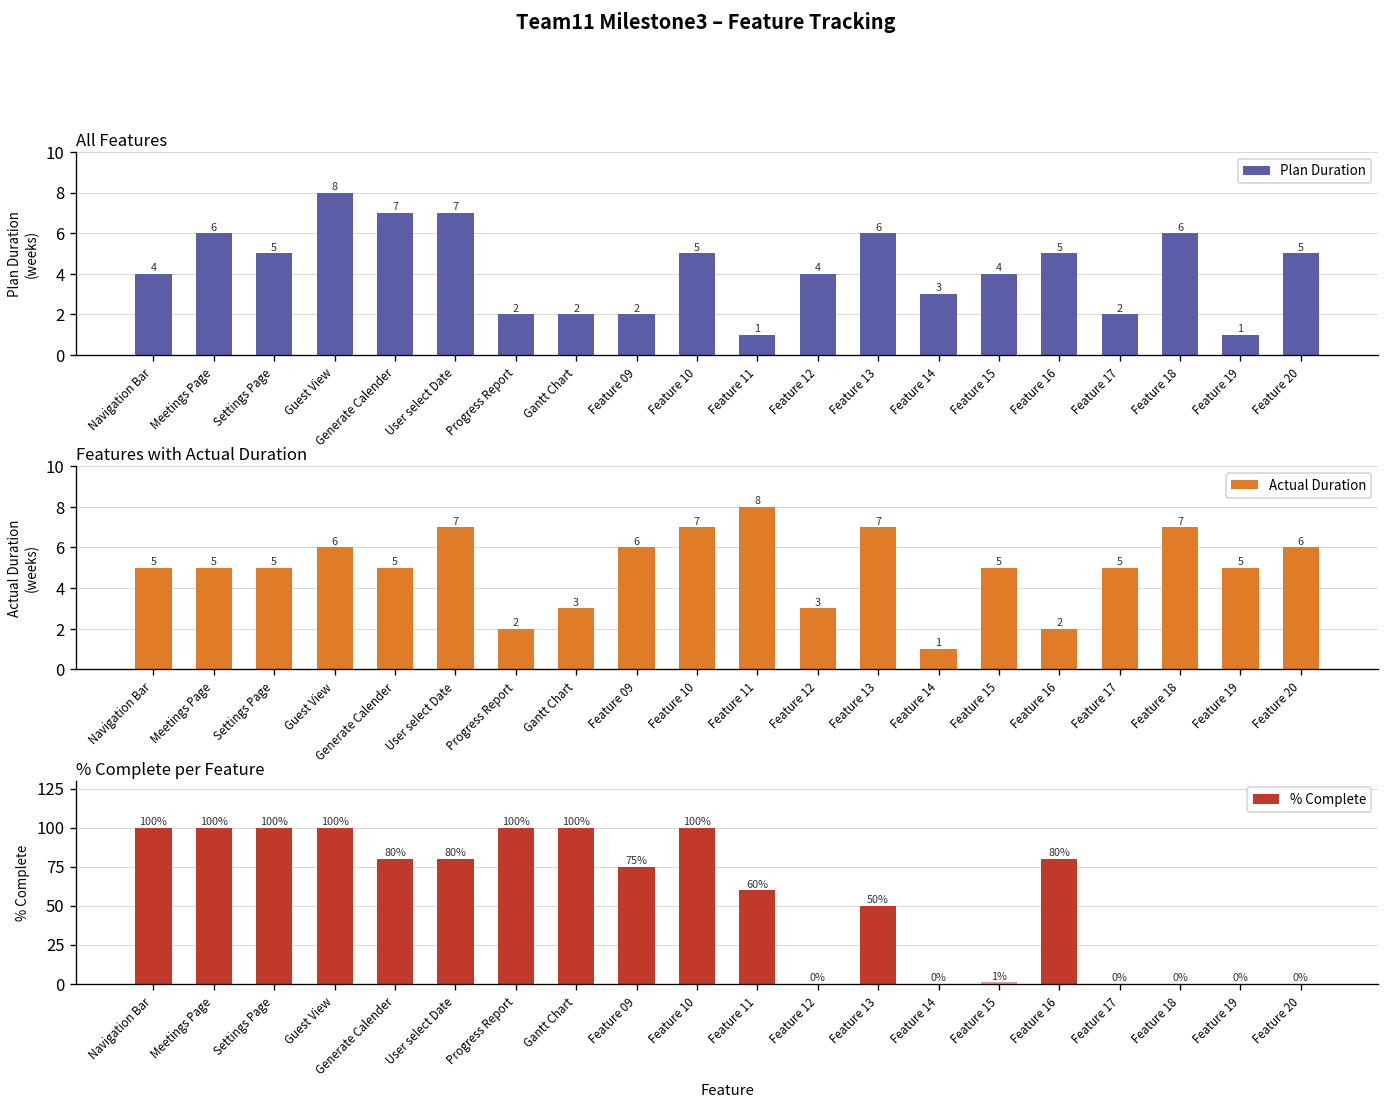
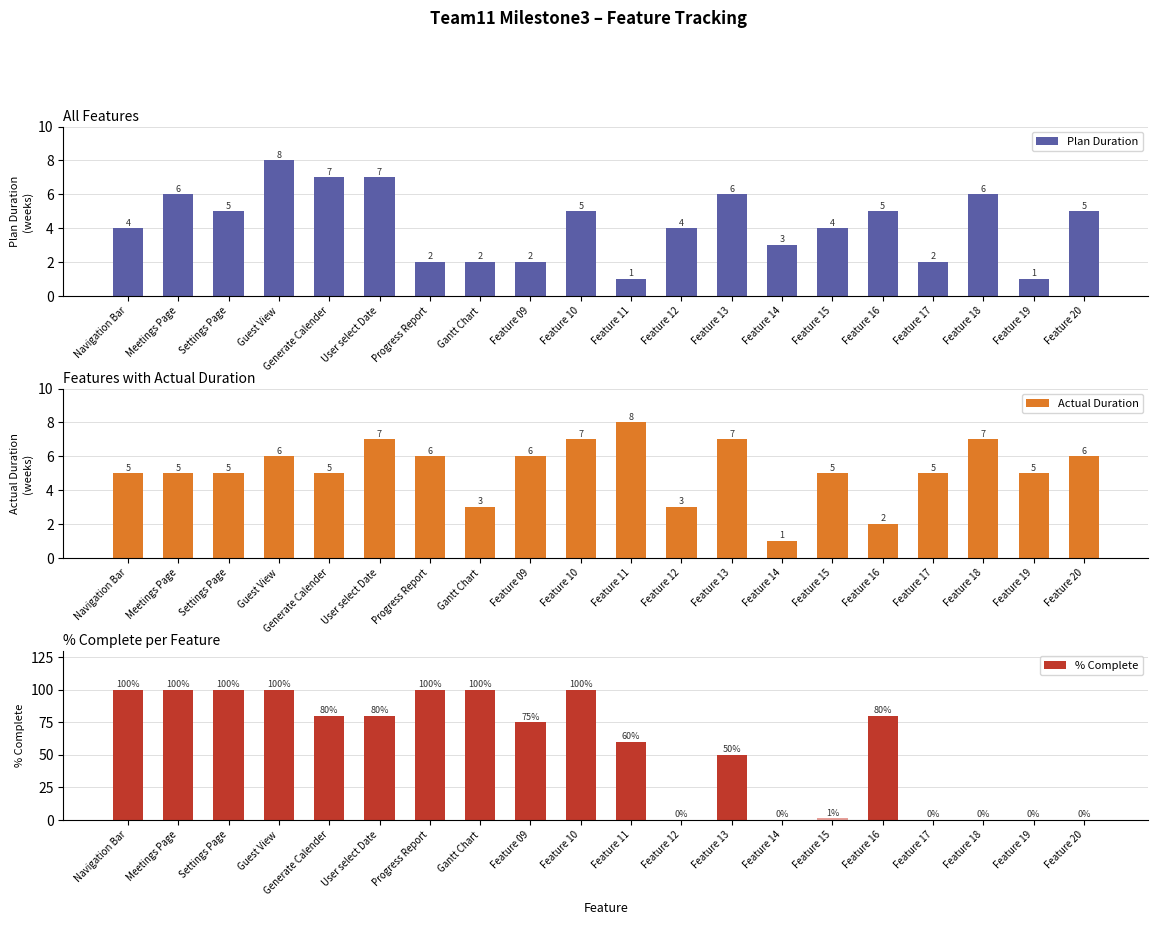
  {
    "All Features": {
      "Navigation Bar": "4",
      "Meetings Page": "6",
      "Settings Page": "5",
      "Guest View": "8",
      "Generate Calender": "7",
      "User select Date": "7",
      "Progress Report": "2",
      "Gantt Chart": "2",
      "Feature 09": "2",
      "Feature 10": "5",
      "Feature 11": "1",
      "Feature 12": "4",
      "Feature 13": "6",
      "Feature 14": "3",
      "Feature 15": "4",
      "Feature 16": "5",
      "Feature 17": "2",
      "Feature 18": "6",
      "Feature 19": "1",
      "Feature 20": "5"
    },
    "Features with Actual Duration": {
      "Navigation Bar": "5",
      "Meetings Page": "5",
      "Settings Page": "5",
      "Guest View": "6",
      "Generate Calender": "5",
      "User select Date": "7",
-     "Progress Report": "2",
+     "Progress Report": "6",
      "Gantt Chart": "3",
      "Feature 09": "6",
      "Feature 10": "7",
      "Feature 11": "8",
      "Feature 12": "3",
      "Feature 13": "7",
      "Feature 14": "1",
      "Feature 15": "5",
      "Feature 16": "2",
      "Feature 17": "5",
      "Feature 18": "7",
      "Feature 19": "5",
      "Feature 20": "6"
    },
    "% Complete per Feature": {
      "Navigation Bar": "100%",
      "Meetings Page": "100%",
      "Settings Page": "100%",
      "Guest View": "100%",
      "Generate Calender": "80%",
      "User select Date": "80%",
      "Progress Report": "100%",
      "Gantt Chart": "100%",
      "Feature 09": "75%",
      "Feature 10": "100%",
      "Feature 11": "60%",
      "Feature 12": "0%",
      "Feature 13": "50%",
      "Feature 14": "0%",
      "Feature 15": "1%",
      "Feature 16": "80%",
      "Feature 17": "0%",
      "Feature 18": "0%",
      "Feature 19": "0%",
      "Feature 20": "0%"
    }
  }
